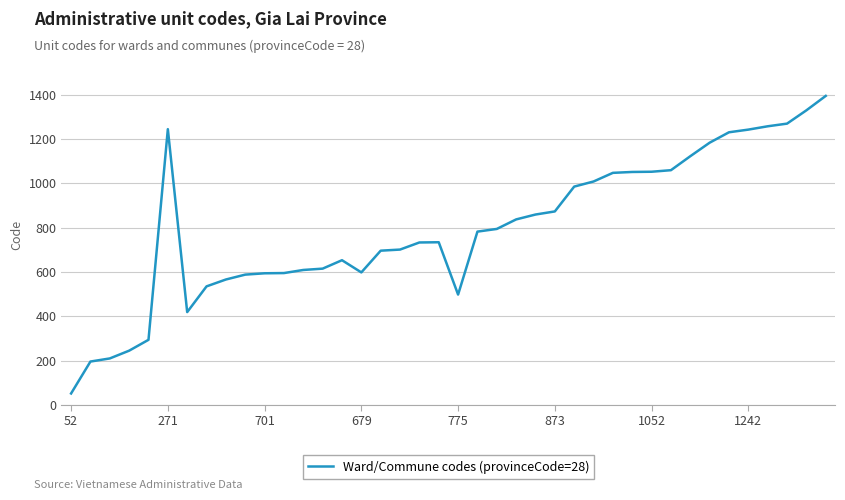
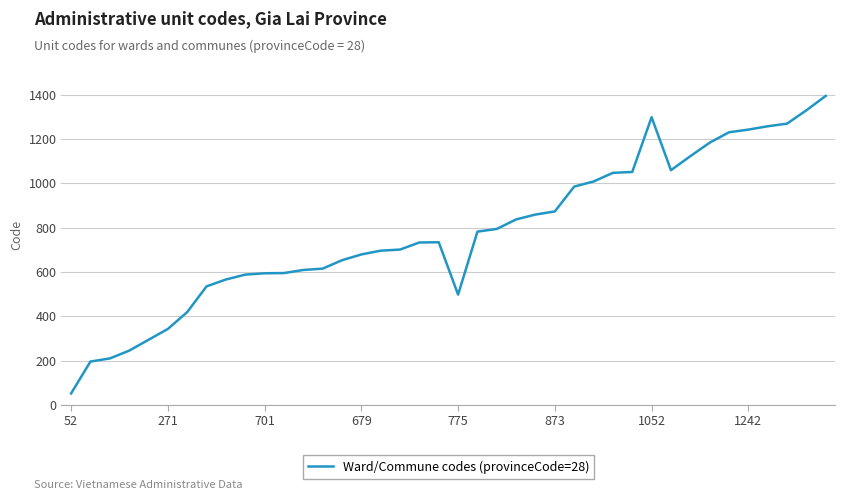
  {
    "52": 50,
-   "271": 1240,
+   "271": 340,
    "701": 590,
-   "679": 600,
+   "679": 680,
    "775": 500,
    "873": 870,
-   "1052": 1050,
+   "1052": 1300,
    "1242": 1240
  }
